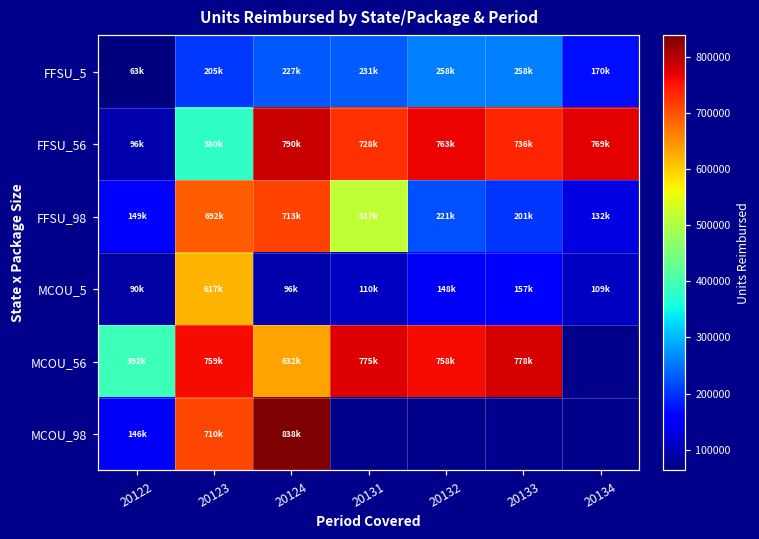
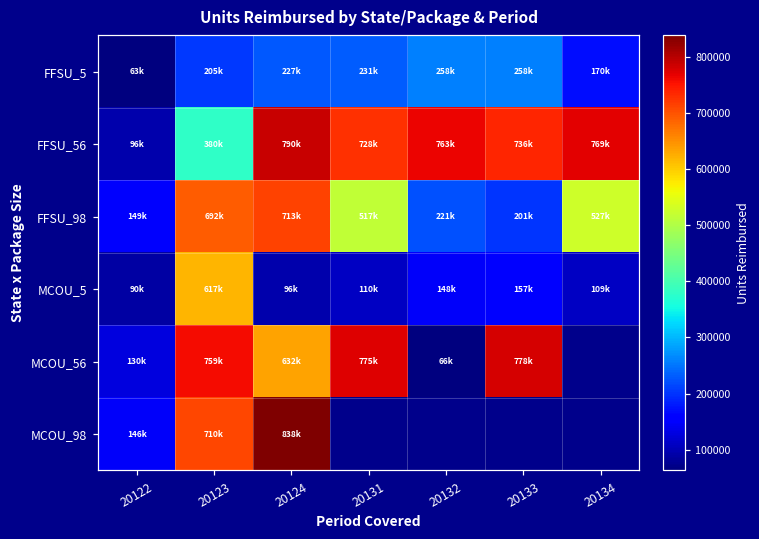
  {
    "FFSU_5": {
      "20122": "63k",
      "20123": "205k",
      "20124": "227k",
      "20131": "231k",
      "20132": "258k",
      "20133": "258k",
      "20134": "170k"
    },
    "FFSU_56": {
      "20122": "96k",
      "20123": "380k",
      "20124": "790k",
      "20131": "728k",
      "20132": "763k",
      "20133": "736k",
      "20134": "769k"
    },
    "FFSU_98": {
      "20122": "149k",
      "20123": "692k",
      "20124": "713k",
      "20131": "517k",
      "20132": "221k",
      "20133": "201k",
-     "20134": "132k"
+     "20134": "527k"
    },
    "MCOU_5": {
      "20122": "90k",
      "20123": "617k",
      "20124": "96k",
      "20131": "110k",
      "20132": "148k",
      "20133": "157k",
      "20134": "109k"
    },
    "MCOU_56": {
-     "20122": "392k",
+     "20122": "130k",
      "20123": "759k",
      "20124": "632k",
      "20131": "775k",
-     "20132": "758k",
+     "20132": "66k",
      "20133": "778k"
    },
    "MCOU_98": {
      "20122": "146k",
      "20123": "710k",
      "20124": "838k"
    }
  }
